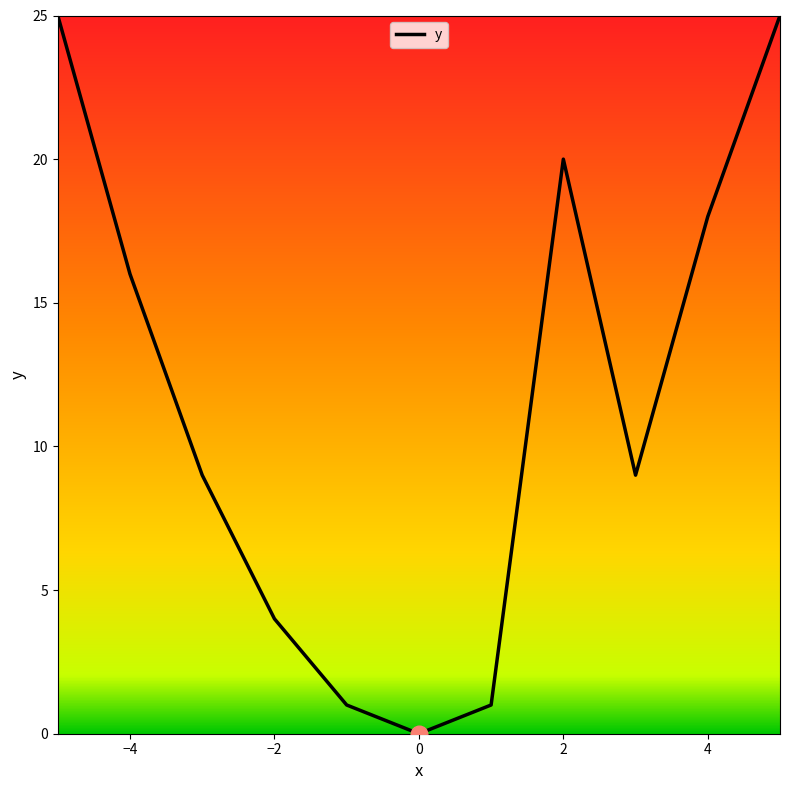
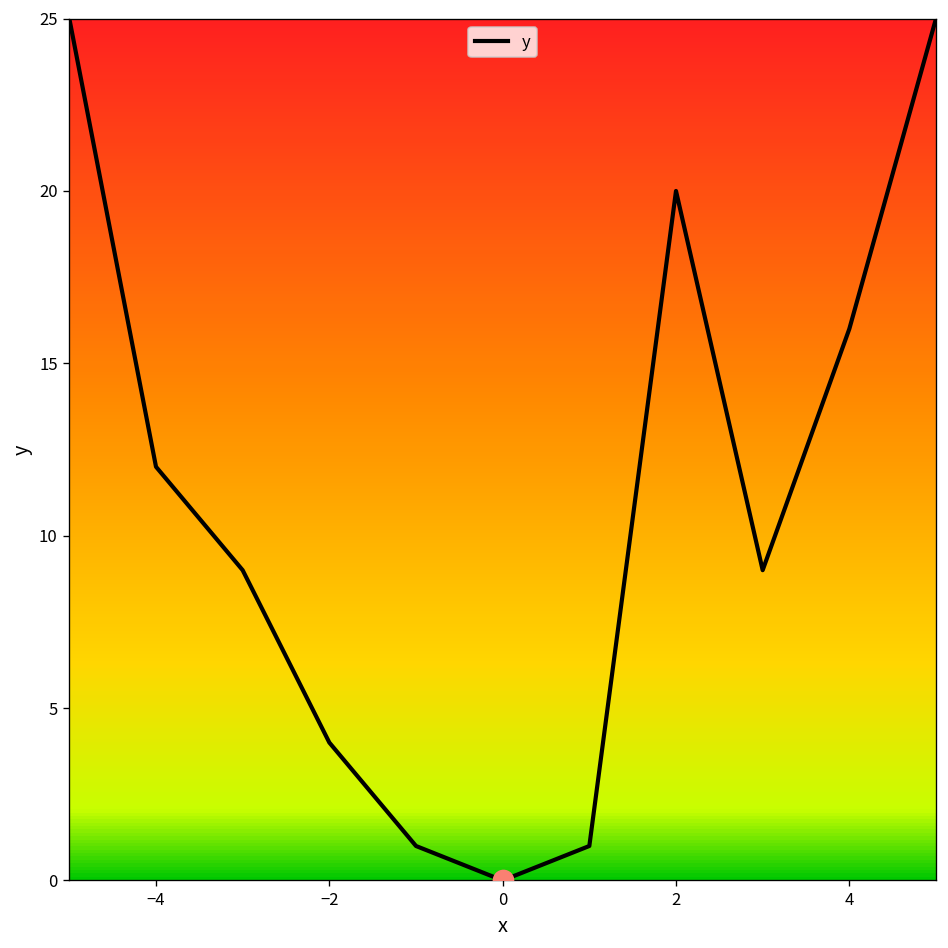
  {
    "y": {
-     "−4": 16,
+     "−4": 12,
      "−2": 4,
      "2": 20,
-     "4": 18
+     "4": 16
    }
  }
